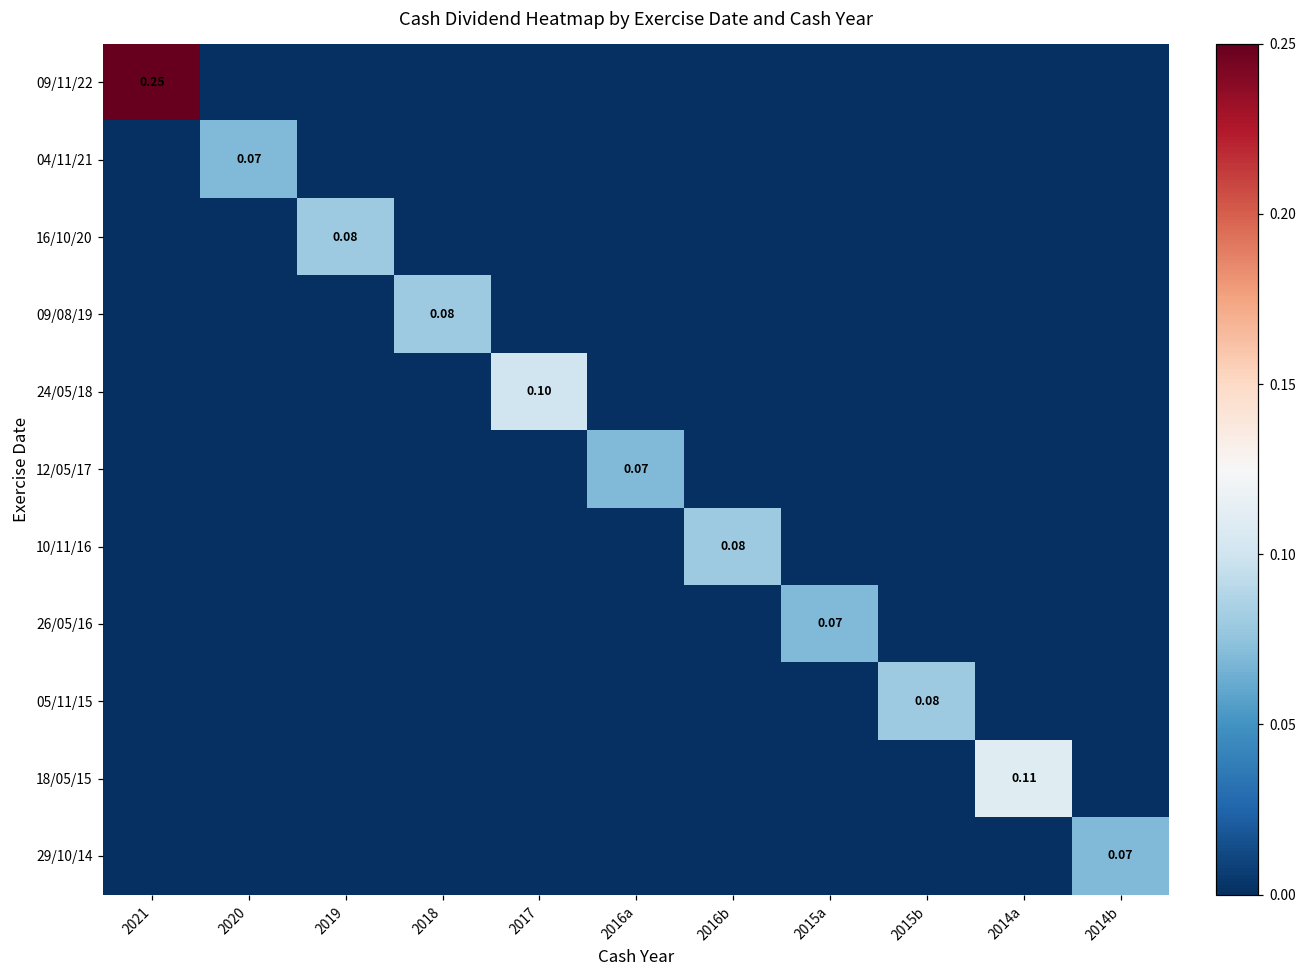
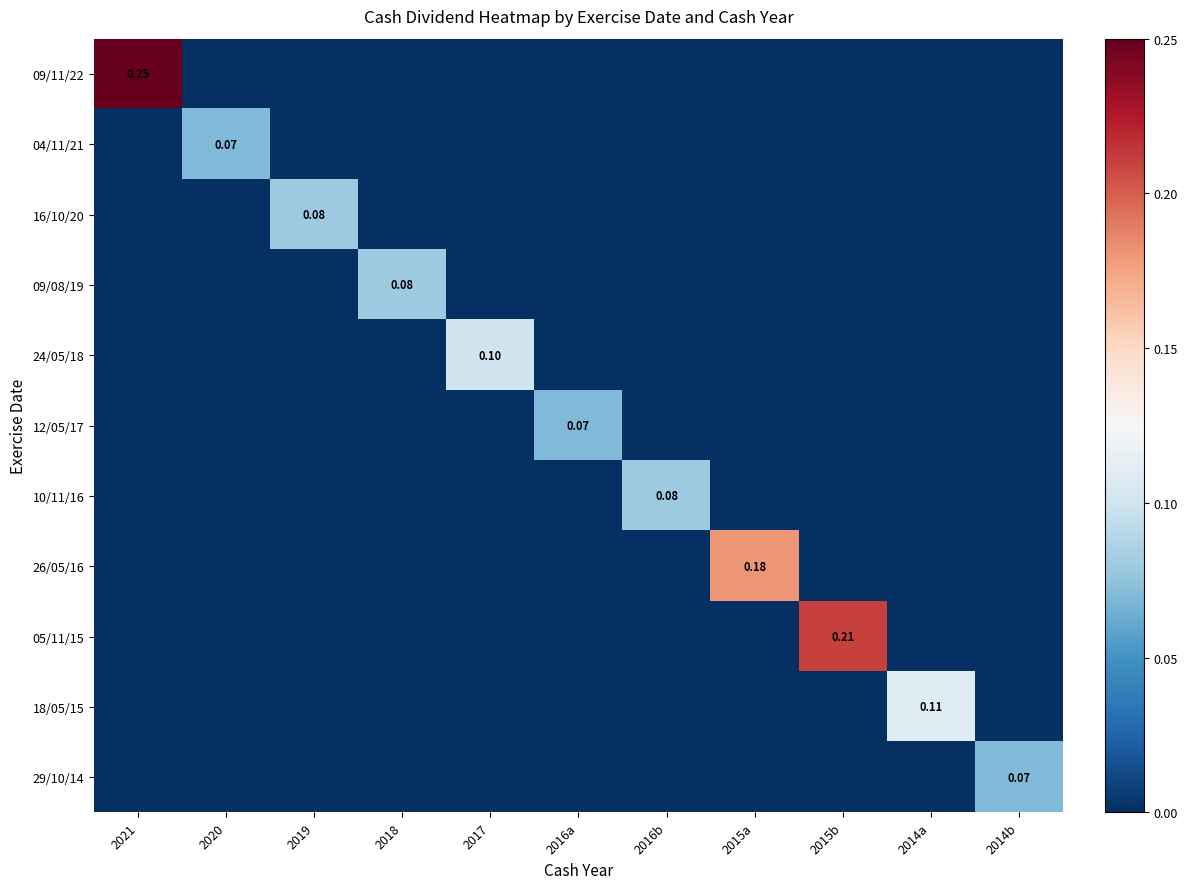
  {
    "09/11/22": {
      "2021": 0.25
    },
    "04/11/21": {
      "2020": 0.07
    },
    "16/10/20": {
      "2019": 0.08
    },
    "09/08/19": {
      "2018": 0.08
    },
    "24/05/18": {
      "2017": 0.10
    },
    "12/05/17": {
      "2016a": 0.07
    },
    "10/11/16": {
      "2016b": 0.08
    },
    "26/05/16": {
-     "2015a": 0.07
+     "2015a": 0.18
    },
    "05/11/15": {
-     "2015b": 0.08
+     "2015b": 0.21
    },
    "18/05/15": {
      "2014a": 0.11
    },
    "29/10/14": {
      "2014b": 0.07
    }
  }
